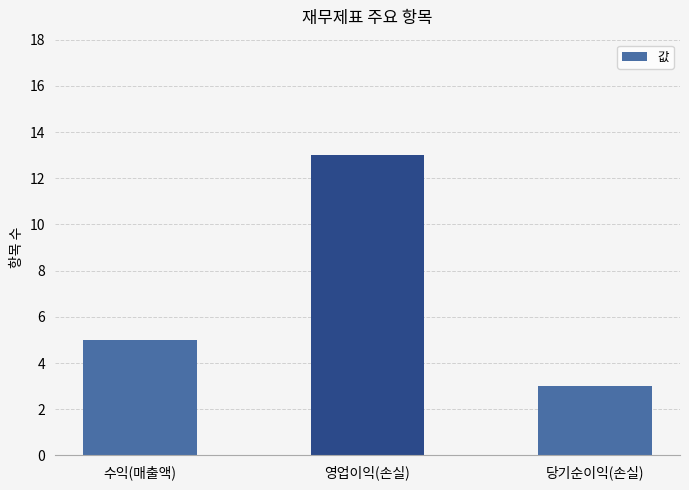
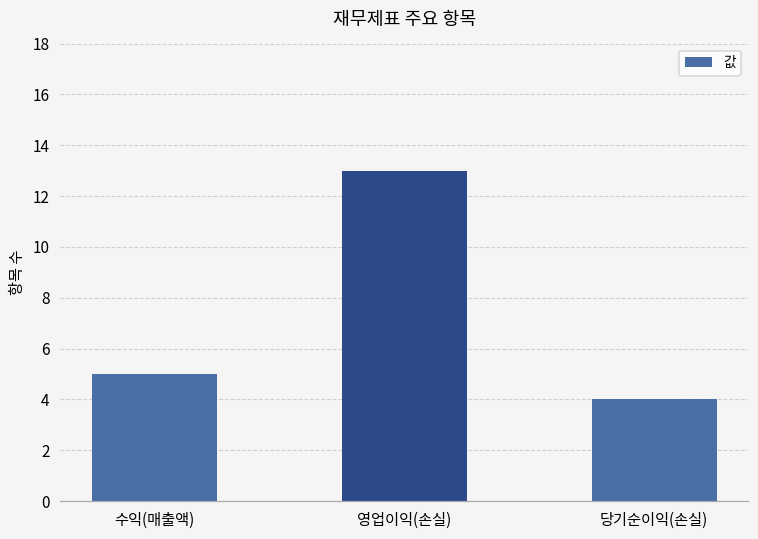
  {
    "수익(매출액)": 5,
    "영업이익(손실)": 13,
-   "당기순이익(손실)": 3
+   "당기순이익(손실)": 4
  }
